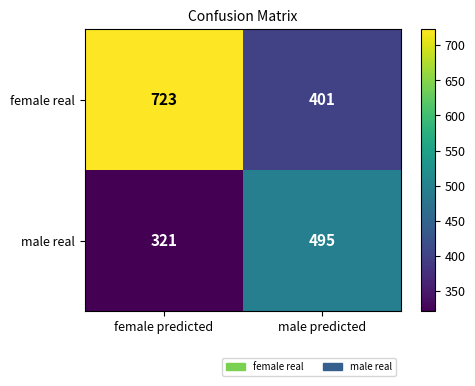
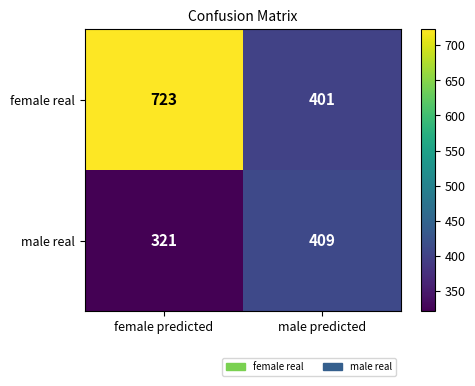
  {
    "female real": {
      "female predicted": 723,
      "male predicted": 401
    },
    "male real": {
      "female predicted": 321,
-     "male predicted": 495
+     "male predicted": 409
    }
  }
